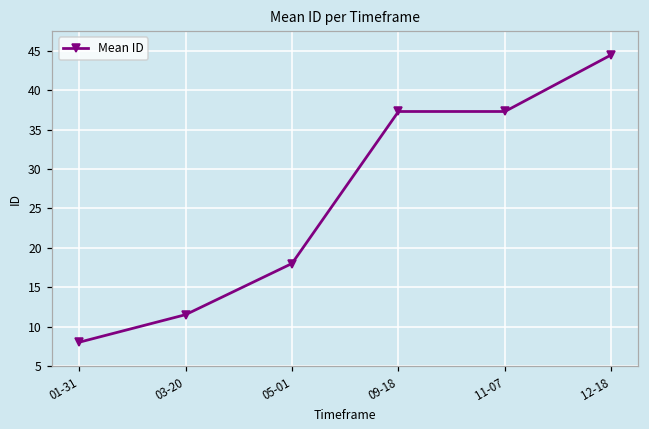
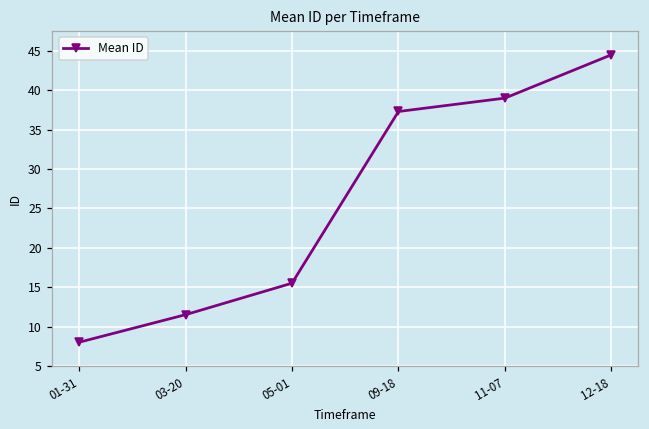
  {
    "01-31": 8,
    "03-20": 12,
-   "05-01": 18,
+   "05-01": 16,
    "09-18": 37,
-   "11-07": 37,
+   "11-07": 39,
    "12-18": 45
  }
